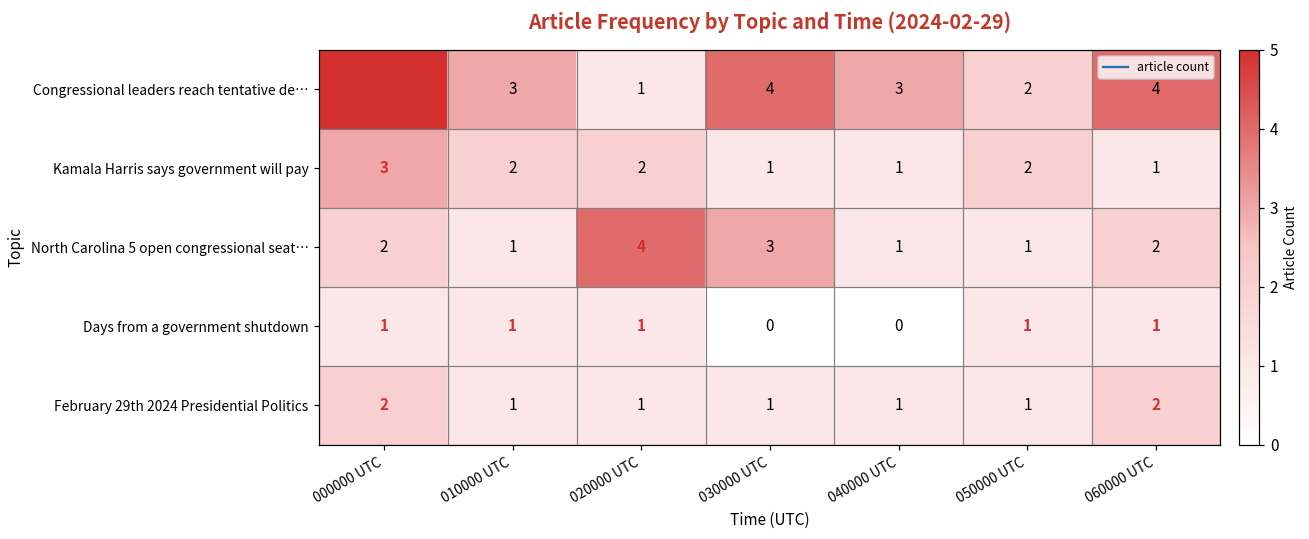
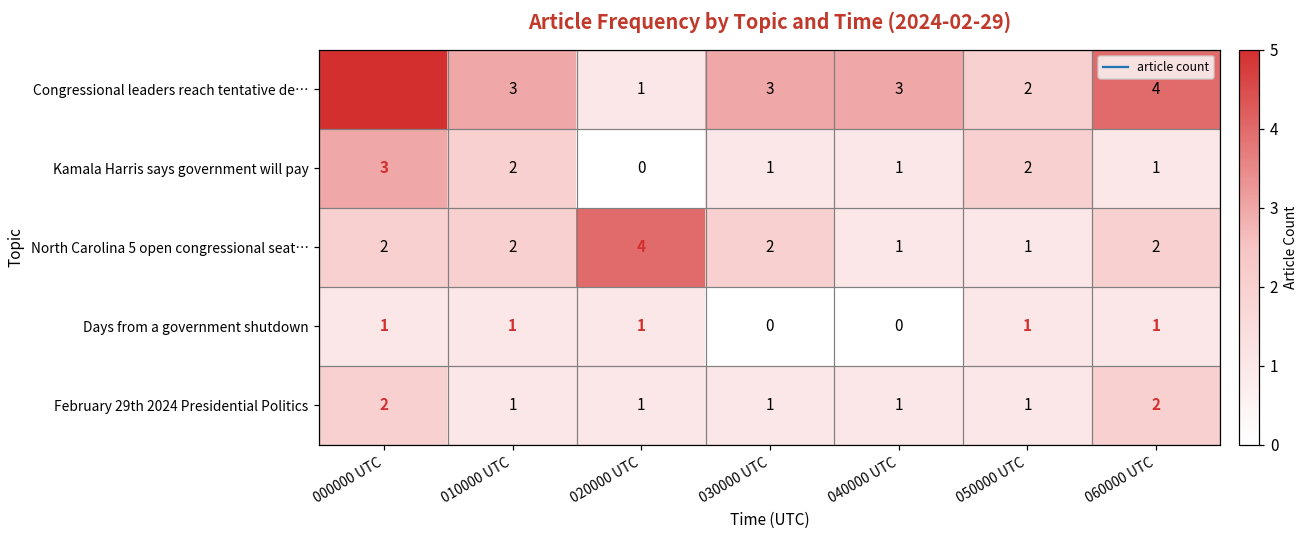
  {
    "Congressional leaders reach tentative de…": {
      "010000 UTC": 3,
      "020000 UTC": 1,
-     "030000 UTC": 4,
+     "030000 UTC": 3,
      "040000 UTC": 3,
      "050000 UTC": 2,
      "060000 UTC": 4
    },
    "Kamala Harris says government will pay": {
      "000000 UTC": 3,
      "010000 UTC": 2,
-     "020000 UTC": 2,
+     "020000 UTC": 0,
      "030000 UTC": 1,
      "040000 UTC": 1,
      "050000 UTC": 2,
      "060000 UTC": 1
    },
    "North Carolina 5 open congressional seat…": {
      "000000 UTC": 2,
-     "010000 UTC": 1,
+     "010000 UTC": 2,
      "020000 UTC": 4,
-     "030000 UTC": 3,
+     "030000 UTC": 2,
      "040000 UTC": 1,
      "050000 UTC": 1,
      "060000 UTC": 2
    },
    "Days from a government shutdown": {
      "000000 UTC": 1,
      "010000 UTC": 1,
      "020000 UTC": 1,
      "030000 UTC": 0,
      "040000 UTC": 0,
      "050000 UTC": 1,
      "060000 UTC": 1
    },
    "February 29th 2024 Presidential Politics": {
      "000000 UTC": 2,
      "010000 UTC": 1,
      "020000 UTC": 1,
      "030000 UTC": 1,
      "040000 UTC": 1,
      "050000 UTC": 1,
      "060000 UTC": 2
    }
  }
